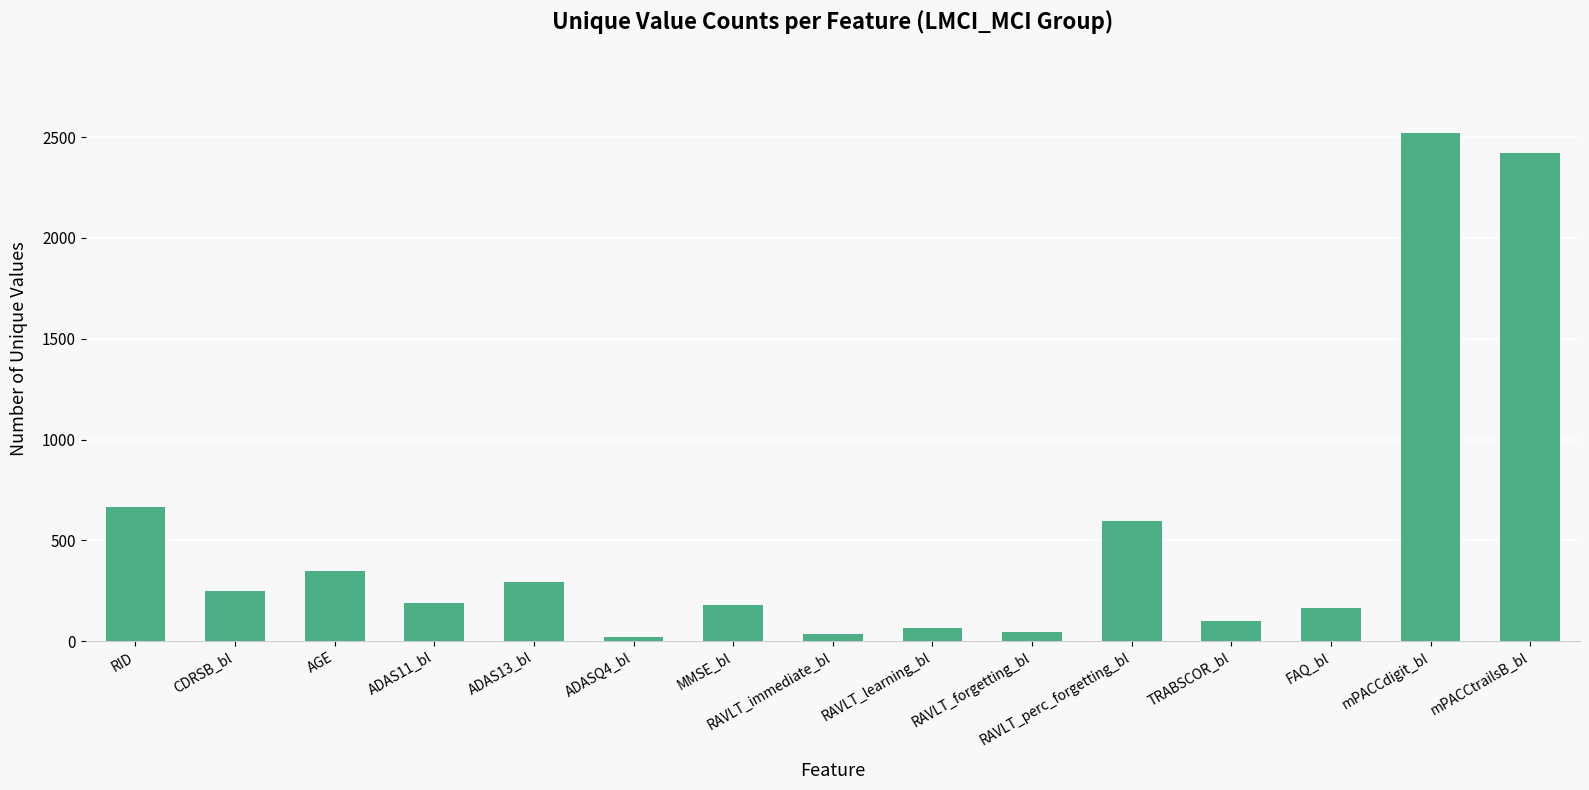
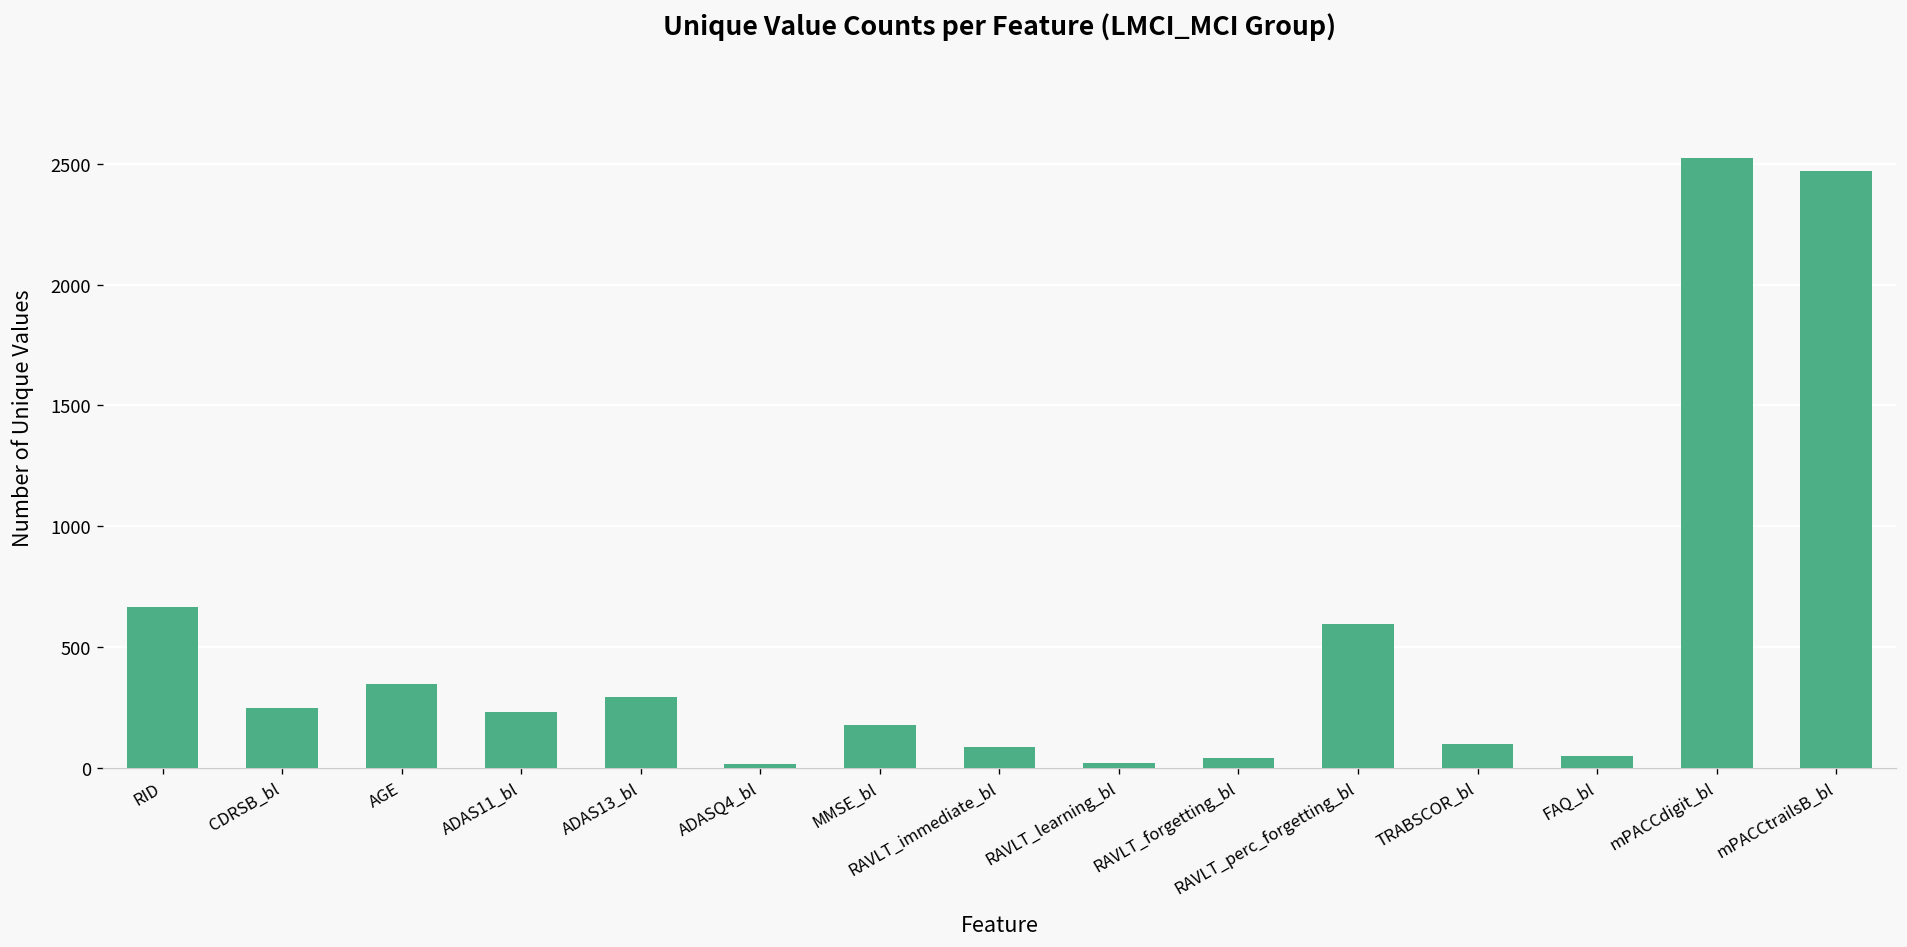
  {
    "RID": 670,
    "CDRSB_bl": 250,
    "AGE": 350,
-   "ADAS11_bl": 190,
+   "ADAS11_bl": 240,
    "ADAS13_bl": 290,
    "ADASQ4_bl": 20,
    "MMSE_bl": 180,
-   "RAVLT_immediate_bl": 40,
-   "RAVLT_learning_bl": 70,
+   "RAVLT_immediate_bl": 90,
+   "RAVLT_learning_bl": 20,
    "RAVLT_forgetting_bl": 40,
    "RAVLT_perc_forgetting_bl": 600,
    "TRABSCOR_bl": 100,
-   "FAQ_bl": 160,
+   "FAQ_bl": 50,
    "mPACCdigit_bl": 2520,
-   "mPACCtrailsB_bl": 2420
+   "mPACCtrailsB_bl": 2470
  }
